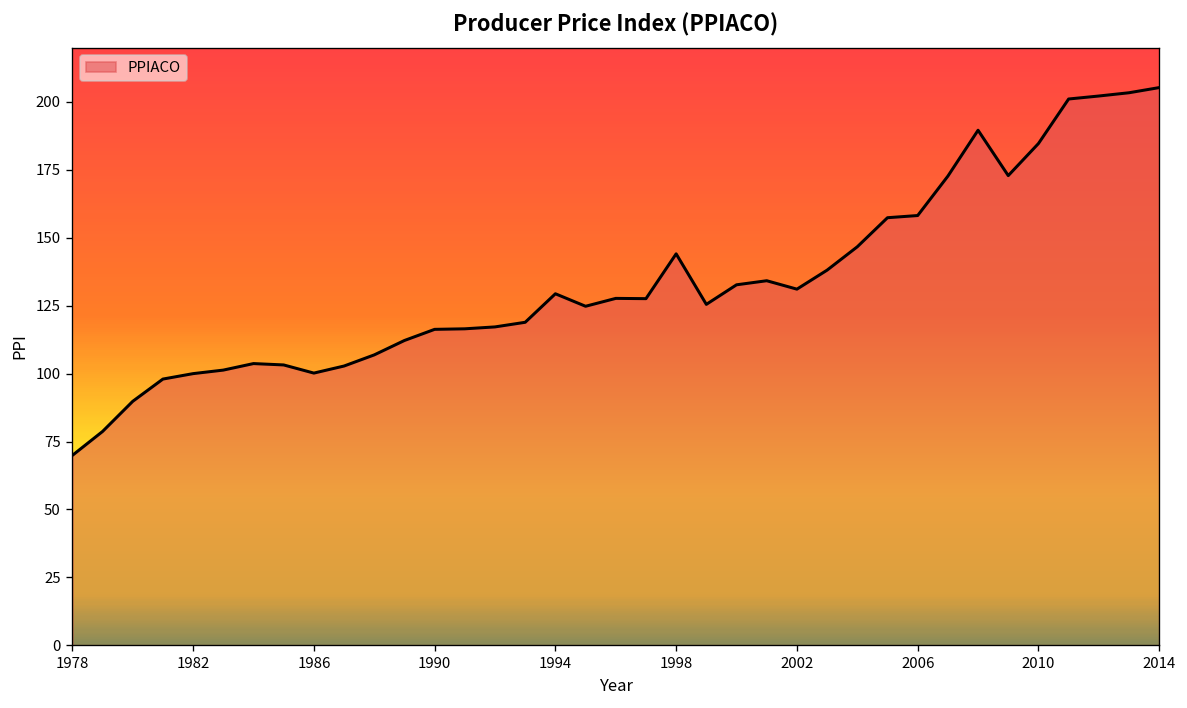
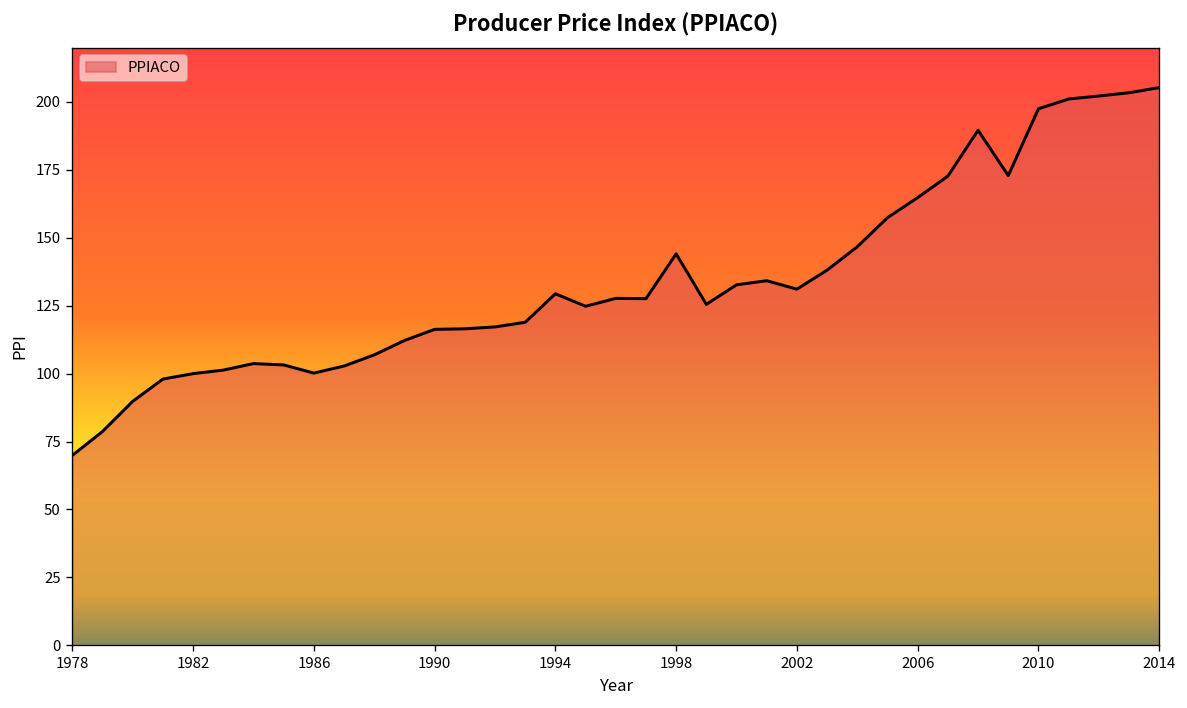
  {
    "1978": 70,
    "1982": 100,
    "1986": 100,
    "1990": 116,
    "1994": 129,
    "1998": 144,
    "2002": 131,
-   "2006": 158,
-   "2010": 185,
+   "2006": 165,
+   "2010": 198,
    "2014": 205
  }
